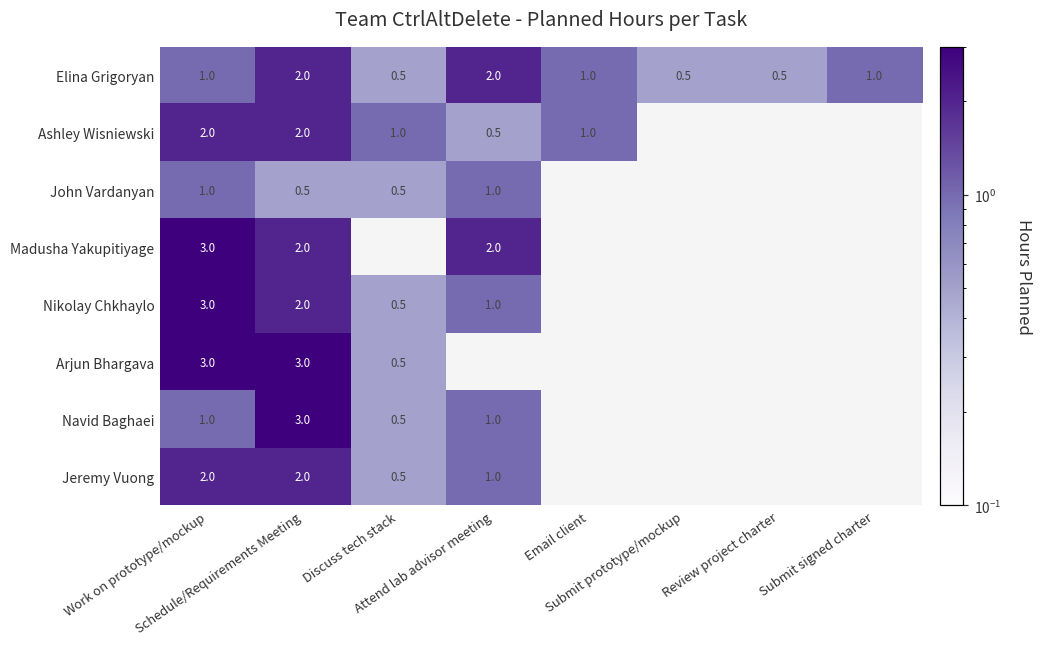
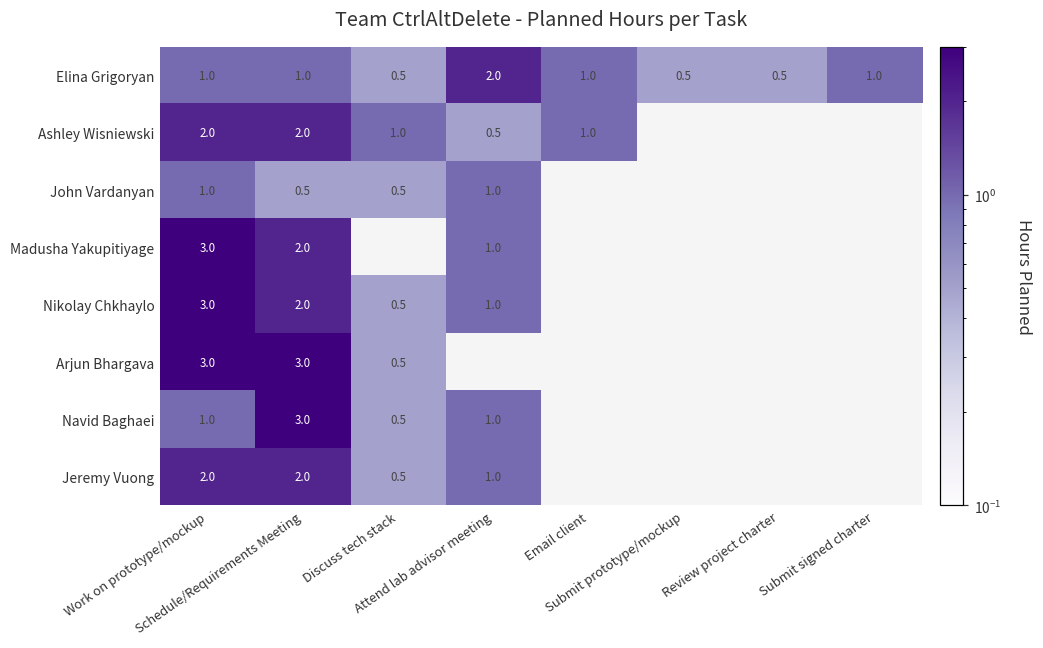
  {
    "Elina Grigoryan": {
      "Work on prototype/mockup": 1.0,
-     "Schedule/Requirements Meeting": 2.0,
+     "Schedule/Requirements Meeting": 1.0,
      "Discuss tech stack": 0.5,
      "Attend lab advisor meeting": 2.0,
      "Email client": 1.0,
      "Submit prototype/mockup": 0.5,
      "Review project charter": 0.5,
      "Submit signed charter": 1.0
    },
    "Ashley Wisniewski": {
      "Work on prototype/mockup": 2.0,
      "Schedule/Requirements Meeting": 2.0,
      "Discuss tech stack": 1.0,
      "Attend lab advisor meeting": 0.5,
      "Email client": 1.0
    },
    "John Vardanyan": {
      "Work on prototype/mockup": 1.0,
      "Schedule/Requirements Meeting": 0.5,
      "Discuss tech stack": 0.5,
      "Attend lab advisor meeting": 1.0
    },
    "Madusha Yakupitiyage": {
      "Work on prototype/mockup": 3.0,
      "Schedule/Requirements Meeting": 2.0,
-     "Attend lab advisor meeting": 2.0
+     "Attend lab advisor meeting": 1.0
    },
    "Nikolay Chkhaylo": {
      "Work on prototype/mockup": 3.0,
      "Schedule/Requirements Meeting": 2.0,
      "Discuss tech stack": 0.5,
      "Attend lab advisor meeting": 1.0
    },
    "Arjun Bhargava": {
      "Work on prototype/mockup": 3.0,
      "Schedule/Requirements Meeting": 3.0,
      "Discuss tech stack": 0.5
    },
    "Navid Baghaei": {
      "Work on prototype/mockup": 1.0,
      "Schedule/Requirements Meeting": 3.0,
      "Discuss tech stack": 0.5,
      "Attend lab advisor meeting": 1.0
    },
    "Jeremy Vuong": {
      "Work on prototype/mockup": 2.0,
      "Schedule/Requirements Meeting": 2.0,
      "Discuss tech stack": 0.5,
      "Attend lab advisor meeting": 1.0
    }
  }
